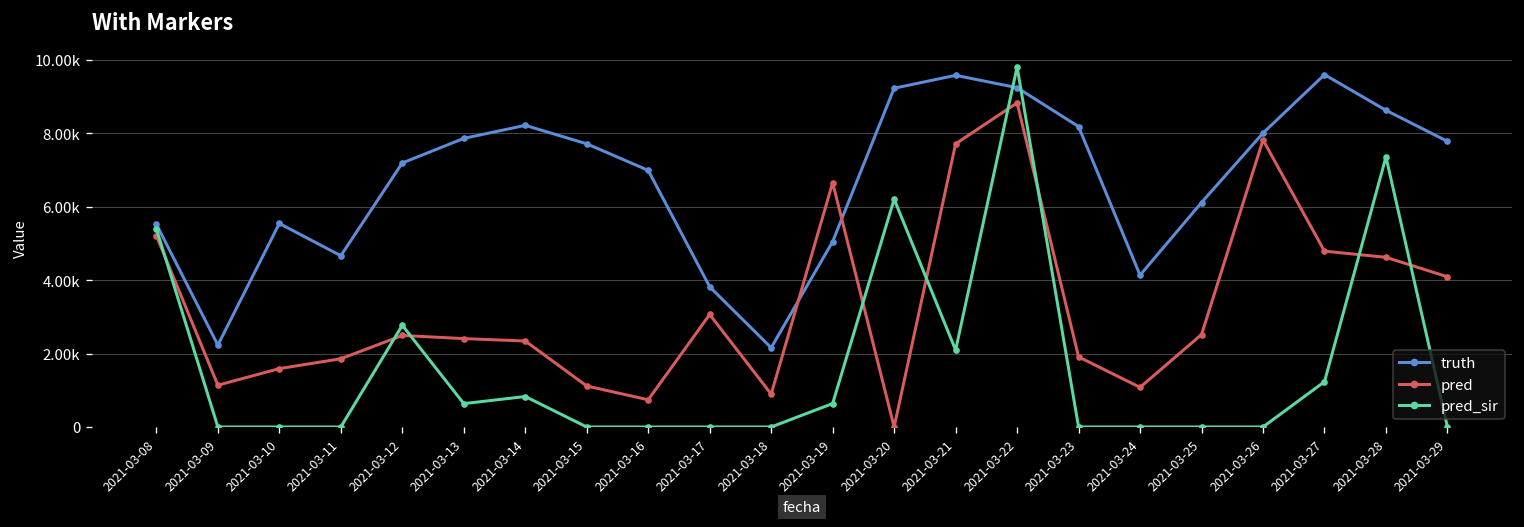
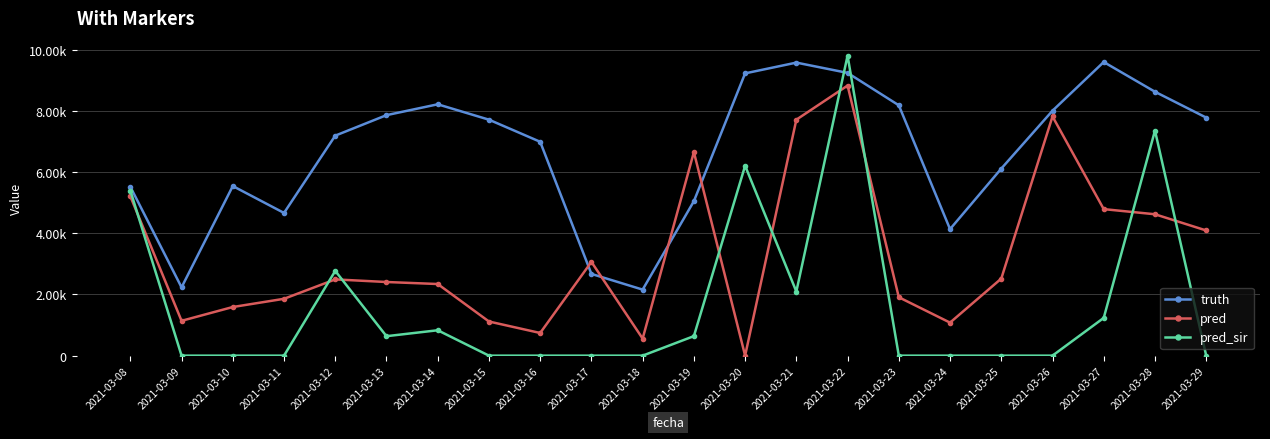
  {
    "truth": {
      "2021-03-08": 5500,
      "2021-03-09": 2200,
      "2021-03-10": 5500,
      "2021-03-11": 4700,
      "2021-03-12": 7200,
      "2021-03-13": 7900,
      "2021-03-14": 8200,
      "2021-03-15": 7700,
      "2021-03-16": 7000,
-     "2021-03-17": 3800,
+     "2021-03-17": 2700,
      "2021-03-18": 2200,
      "2021-03-19": 5100,
      "2021-03-20": 9200,
      "2021-03-21": 9600,
      "2021-03-22": 9200,
      "2021-03-23": 8200,
      "2021-03-24": 4100,
      "2021-03-25": 6100,
      "2021-03-26": 8000,
      "2021-03-27": 9600,
      "2021-03-28": 8600,
      "2021-03-29": 7800
    },
    "pred": {
      "2021-03-08": 5200,
      "2021-03-09": 1100,
      "2021-03-10": 1600,
      "2021-03-11": 1900,
      "2021-03-12": 2500,
      "2021-03-13": 2400,
      "2021-03-14": 2300,
      "2021-03-15": 1100,
      "2021-03-16": 700,
      "2021-03-17": 3100,
-     "2021-03-18": 900,
+     "2021-03-18": 600,
      "2021-03-19": 6700,
      "2021-03-20": 0,
      "2021-03-21": 7700,
      "2021-03-22": 8800,
      "2021-03-23": 1900,
      "2021-03-24": 1100,
      "2021-03-25": 2500,
      "2021-03-26": 7800,
      "2021-03-27": 4800,
      "2021-03-28": 4600,
      "2021-03-29": 4100
    },
    "pred_sir": {
      "2021-03-08": 5400,
      "2021-03-09": 0,
      "2021-03-10": 0,
      "2021-03-11": 0,
      "2021-03-12": 2800,
      "2021-03-13": 600,
      "2021-03-14": 800,
      "2021-03-15": 0,
      "2021-03-16": 0,
      "2021-03-17": 0,
      "2021-03-18": 0,
      "2021-03-19": 600,
      "2021-03-20": 6200,
      "2021-03-21": 2100,
      "2021-03-22": 9800,
      "2021-03-23": 0,
      "2021-03-24": 0,
      "2021-03-25": 0,
      "2021-03-26": 0,
      "2021-03-27": 1200,
      "2021-03-28": 7400,
      "2021-03-29": 0
    }
  }
